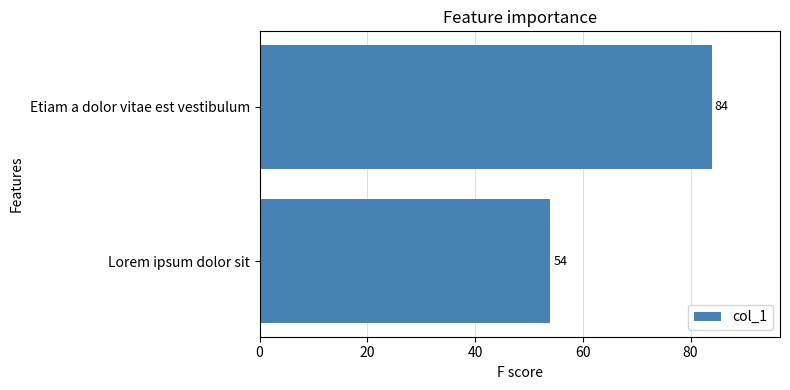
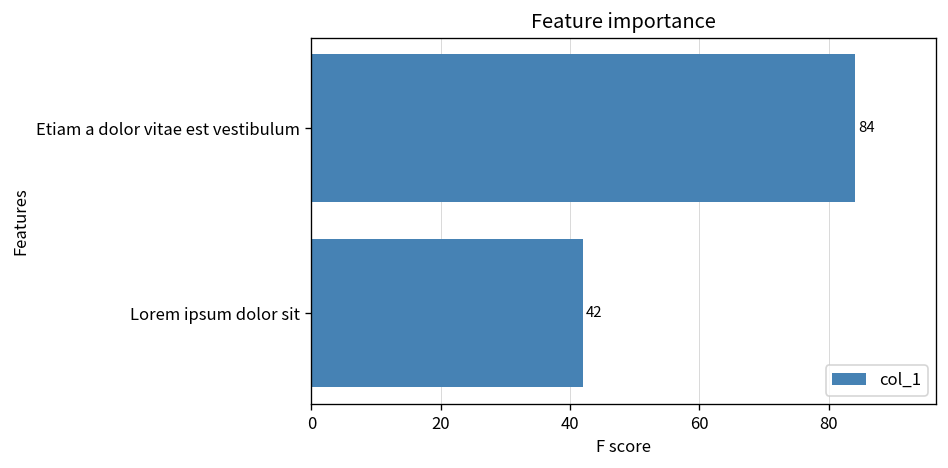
  {
    "Etiam a dolor vitae est vestibulum": 84,
-   "Lorem ipsum dolor sit": 54
+   "Lorem ipsum dolor sit": 42
  }
